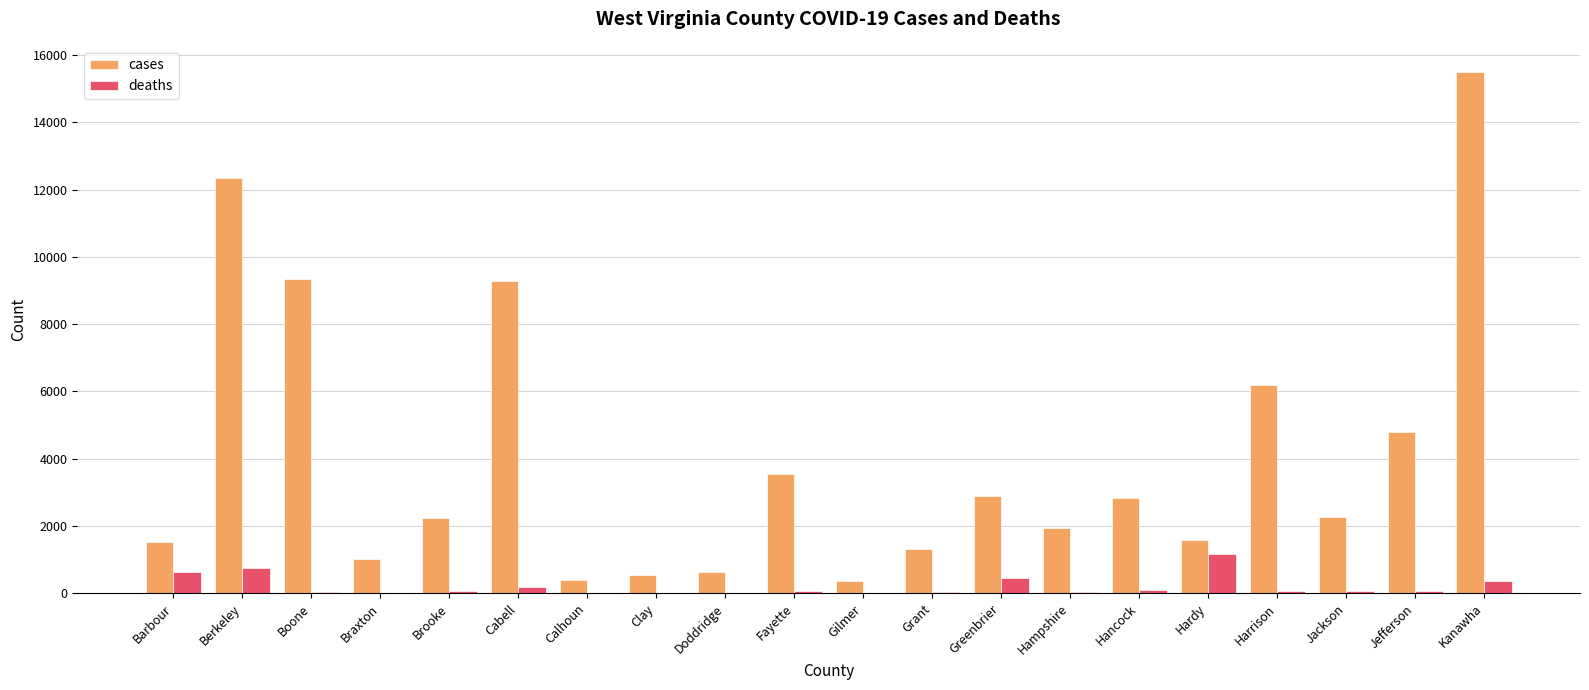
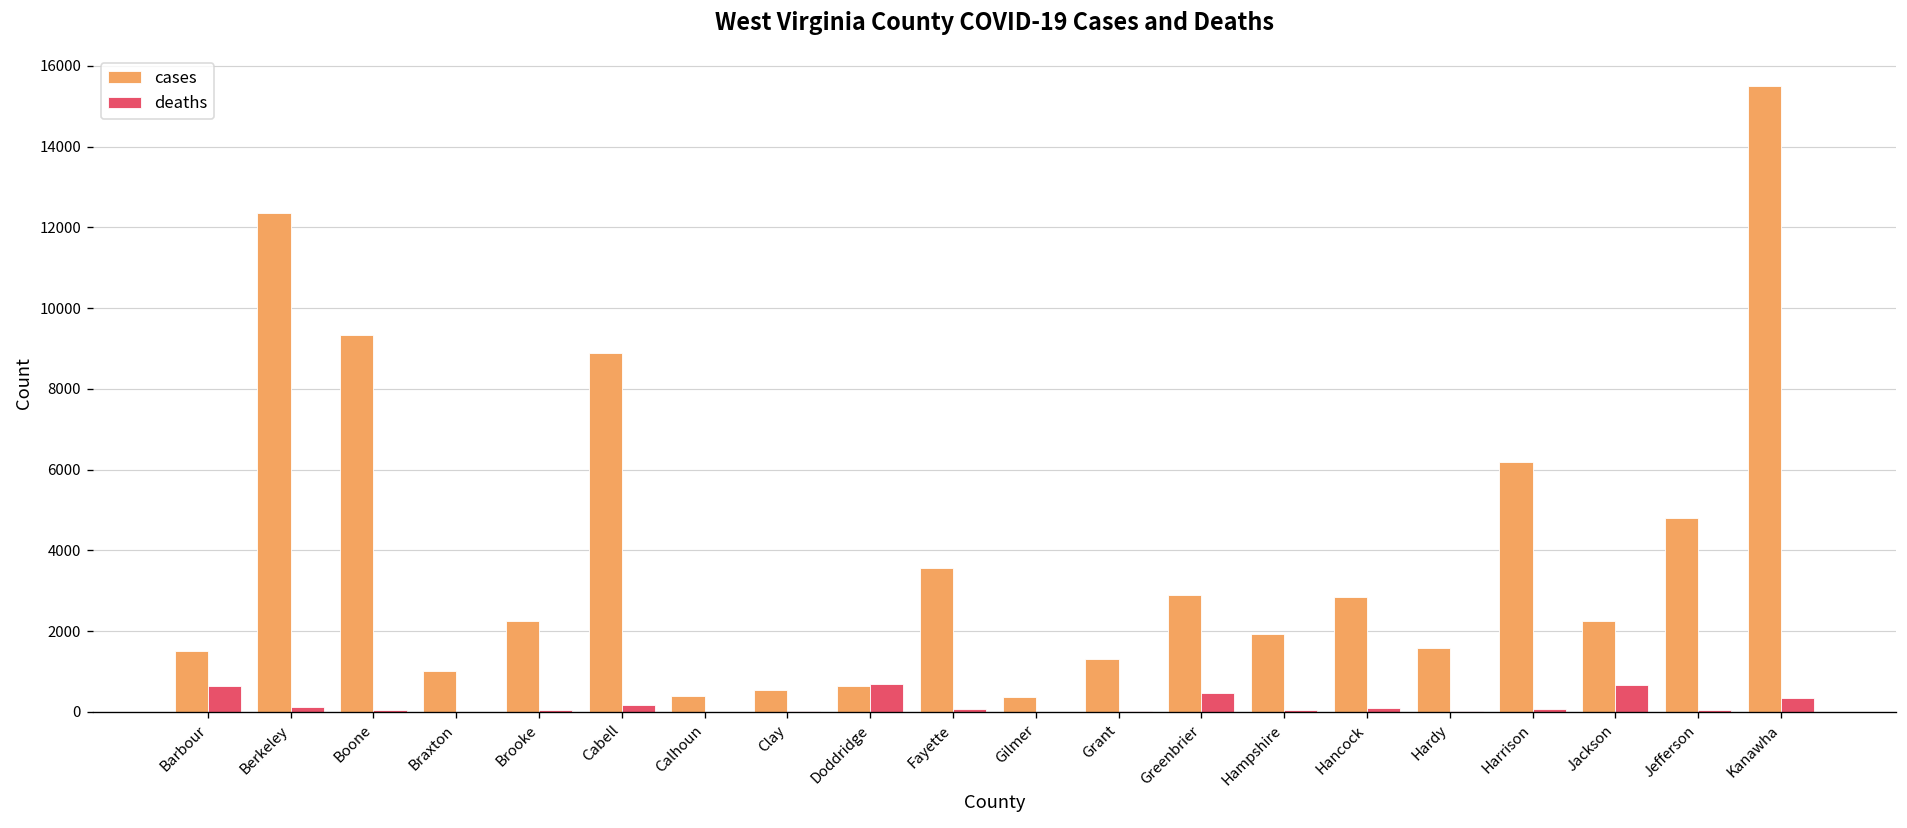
  {
    "cases": {
      "Barbour": 1500,
      "Berkeley": 12300,
      "Boone": 9300,
      "Braxton": 1000,
      "Brooke": 2200,
-     "Cabell": 9300,
+     "Cabell": 8900,
      "Calhoun": 400,
      "Clay": 500,
      "Doddridge": 600,
      "Fayette": 3600,
      "Gilmer": 400,
      "Grant": 1300,
      "Greenbrier": 2900,
      "Hampshire": 1900,
      "Hancock": 2800,
      "Hardy": 1600,
      "Harrison": 6200,
      "Jackson": 2300,
      "Jefferson": 4800,
      "Kanawha": 15500
    },
    "deaths": {
      "Barbour": 600,
-     "Berkeley": 800,
+     "Berkeley": 100,
      "Cabell": 200,
-     "Doddridge": 0,
+     "Doddridge": 700,
      "Fayette": 100,
      "Greenbrier": 500,
      "Hancock": 100,
-     "Hardy": 1200,
+     "Hardy": 0,
      "Harrison": 100,
-     "Jackson": 100,
+     "Jackson": 700,
      "Kanawha": 400
    }
  }
